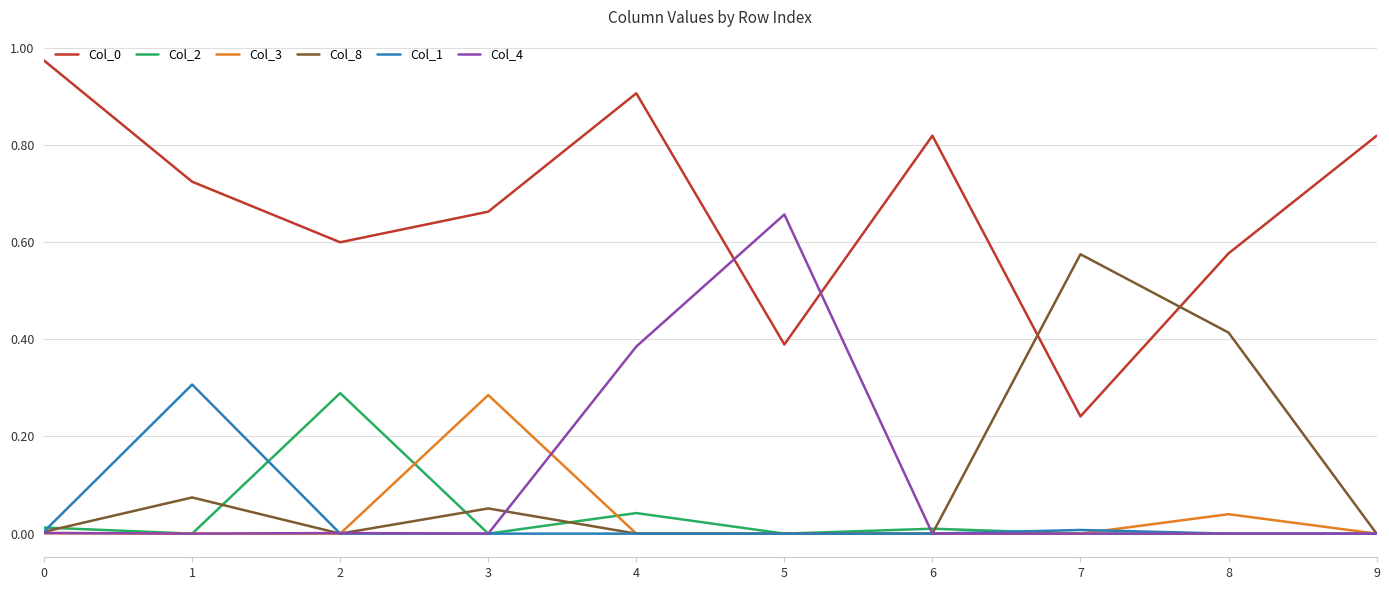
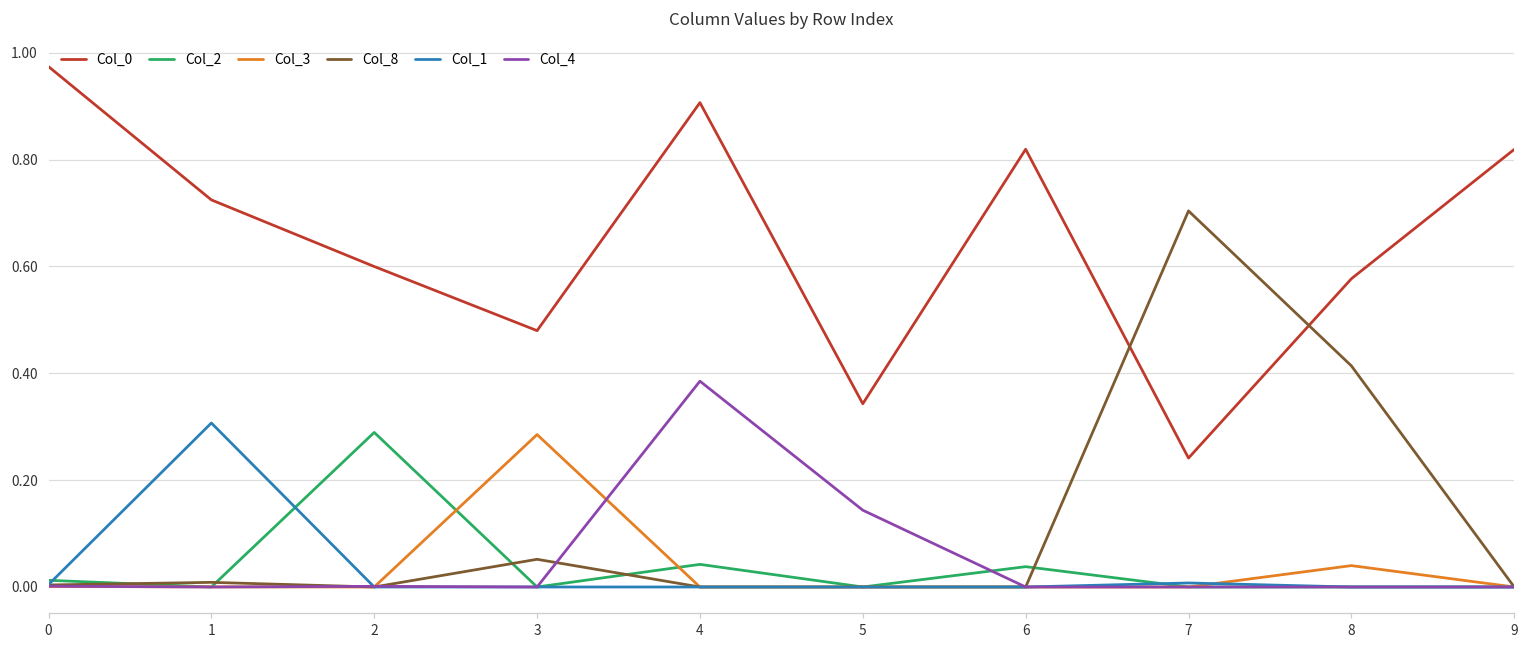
  {
    "Col_0": {
      "0": 0.97,
      "1": 0.72,
      "2": 0.60,
-     "3": 0.66,
+     "3": 0.48,
      "4": 0.91,
-     "5": 0.39,
+     "5": 0.34,
      "6": 0.82,
      "7": 0.24,
      "8": 0.58,
      "9": 0.82
    },
    "Col_2": {
      "0": 0.01,
      "2": 0.29,
      "4": 0.04,
-     "6": 0.01
+     "6": 0.04
    },
    "Col_3": {
      "3": 0.29,
      "8": 0.04
    },
    "Col_8": {
-     "1": 0.07,
+     "1": 0.01,
      "3": 0.05,
-     "7": 0.58,
+     "7": 0.70,
      "8": 0.41
    },
    "Col_1": {
      "1": 0.31,
      "7": 0.01
    },
    "Col_4": {
      "4": 0.39,
-     "5": 0.66
+     "5": 0.14
    }
  }
